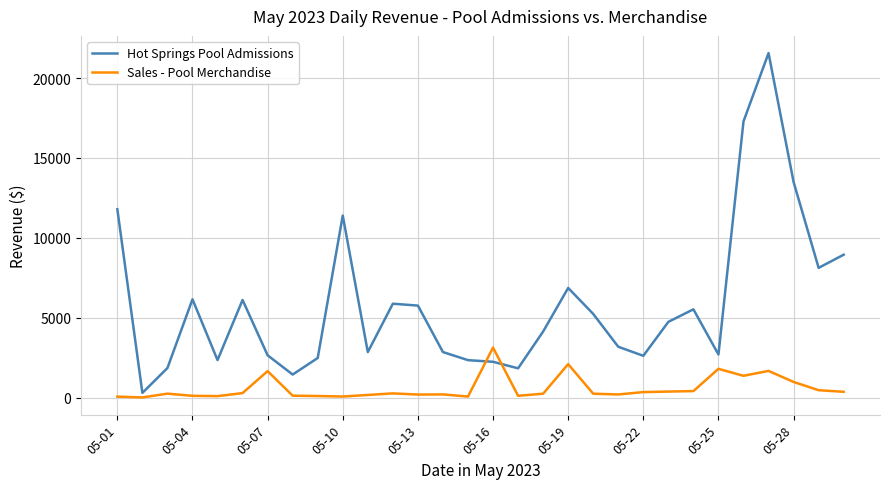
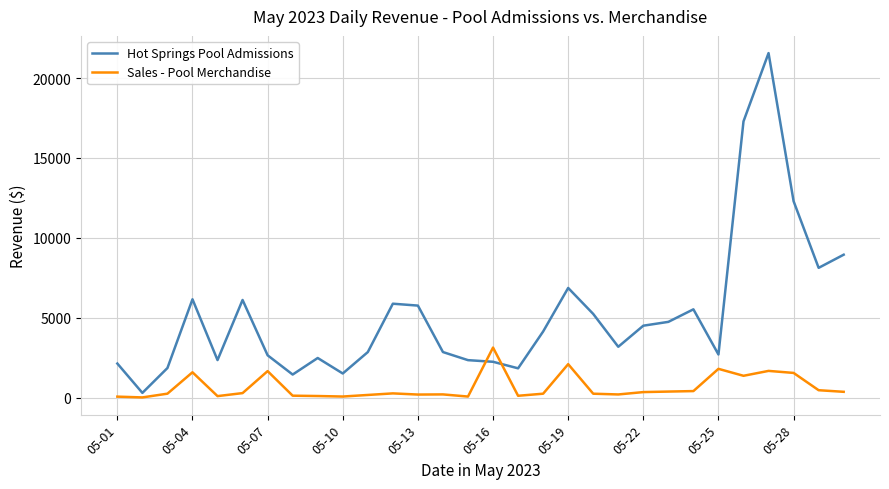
  {
    "Hot Springs Pool Admissions": {
-     "05-01": 11800,
+     "05-01": 2100,
      "05-04": 6200,
      "05-07": 2600,
-     "05-10": 11400,
+     "05-10": 1500,
      "05-13": 5800,
      "05-16": 2200,
      "05-19": 6900,
-     "05-22": 2600,
+     "05-22": 4500,
      "05-25": 2700,
-     "05-28": 13500
+     "05-28": 12300
    },
    "Sales - Pool Merchandise": {
      "05-01": 100,
-     "05-04": 100,
+     "05-04": 1600,
      "05-07": 1700,
      "05-10": 100,
      "05-13": 200,
      "05-16": 3100,
      "05-19": 2100,
      "05-22": 300,
      "05-25": 1800,
-     "05-28": 1000
+     "05-28": 1500
    }
  }
